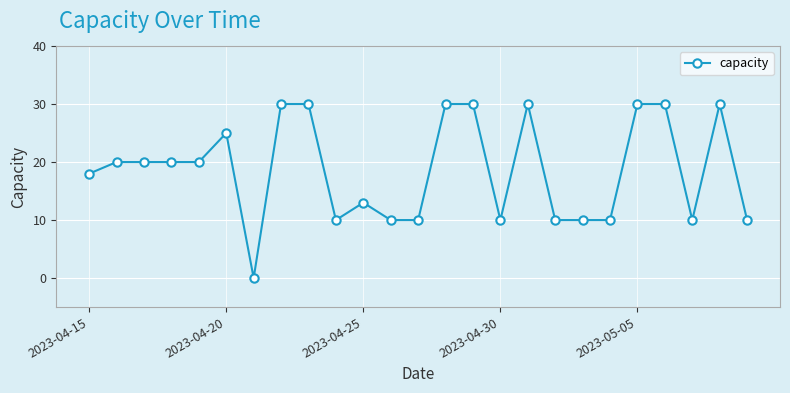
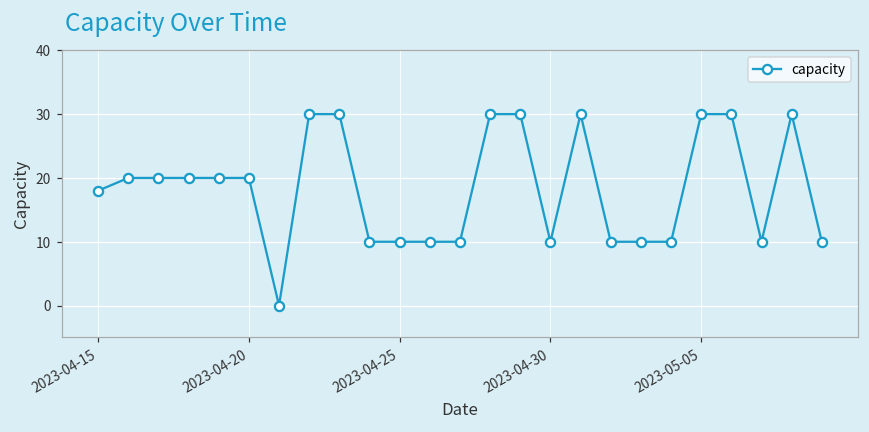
  {
    "2023-04-15": 18,
-   "2023-04-20": 25,
-   "2023-04-25": 13,
+   "2023-04-20": 20,
+   "2023-04-25": 10,
    "2023-04-30": 10,
    "2023-05-05": 30
  }
